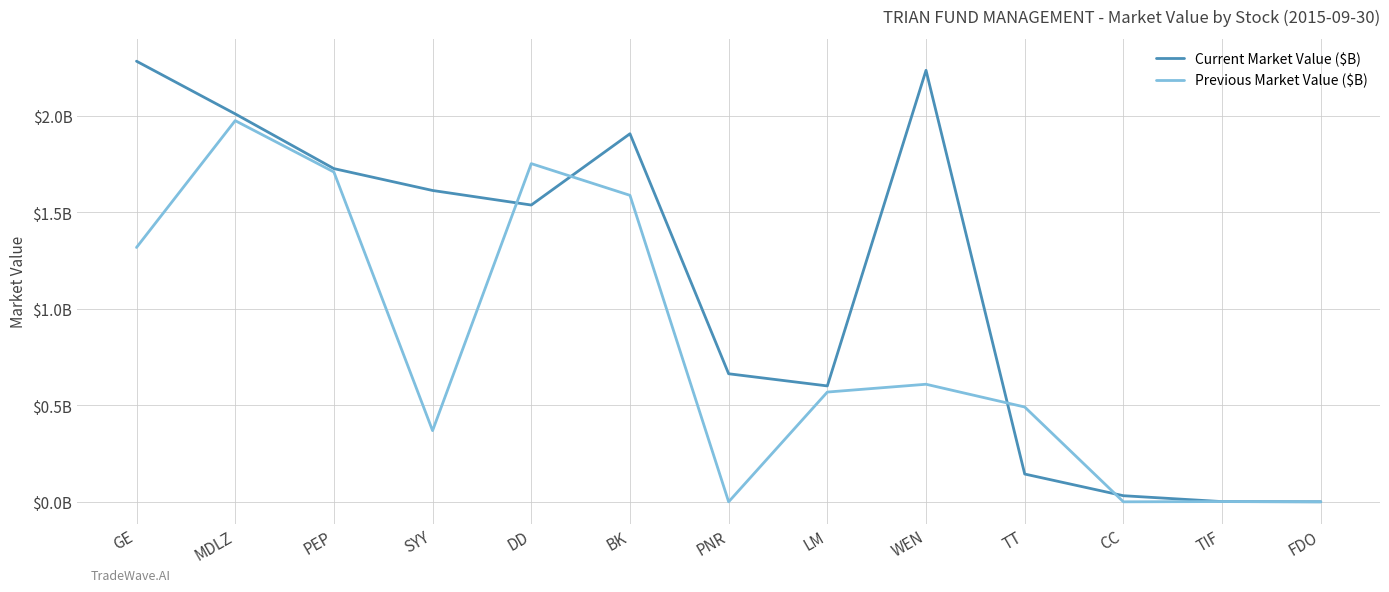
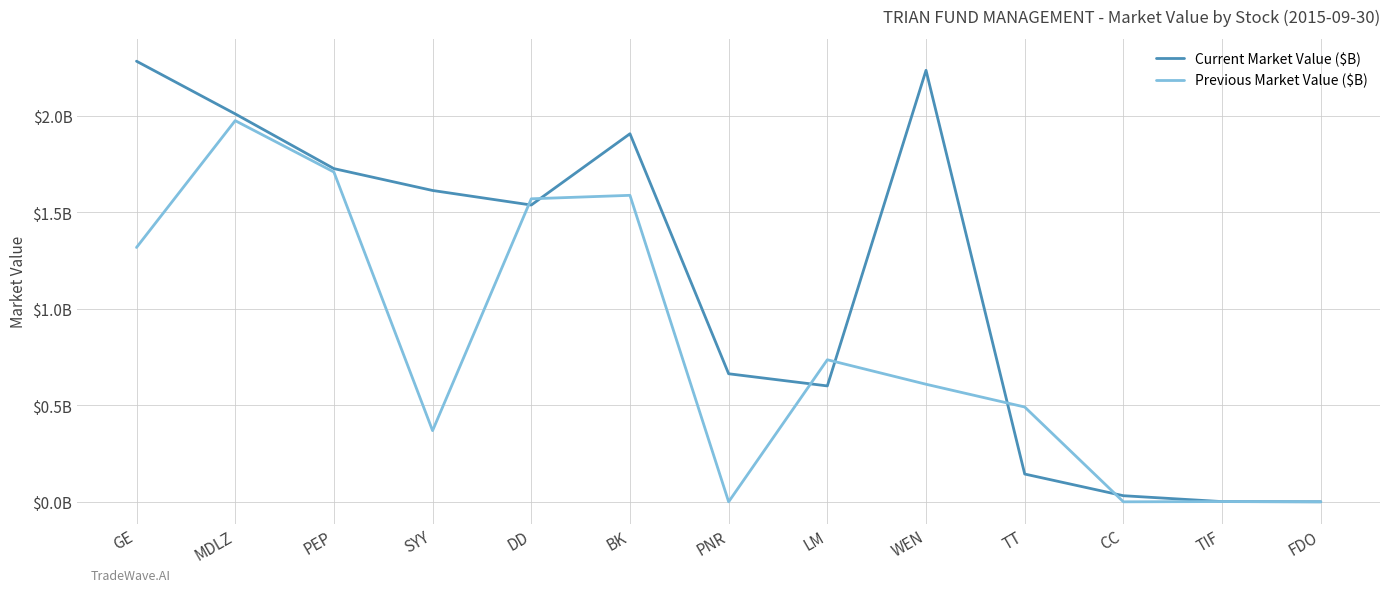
  {
    "Current Market Value ($B)": {
      "GE": "$2280000000",
      "MDLZ": "$2010000000",
      "PEP": "$1730000000",
      "SYY": "$1610000000",
      "DD": "$1540000000",
      "BK": "$1910000000",
      "PNR": "$660000000",
      "LM": "$600000000",
      "WEN": "$2240000000",
      "TT": "$140000000",
      "CC": "$30000000"
    },
    "Previous Market Value ($B)": {
      "GE": "$1320000000",
      "MDLZ": "$1980000000",
      "PEP": "$1710000000",
      "SYY": "$370000000",
-     "DD": "$1750000000",
+     "DD": "$1570000000",
      "BK": "$1590000000",
      "PNR": "$0",
-     "LM": "$570000000",
+     "LM": "$740000000",
      "WEN": "$610000000",
      "TT": "$490000000",
      "CC": "$0"
    }
  }
